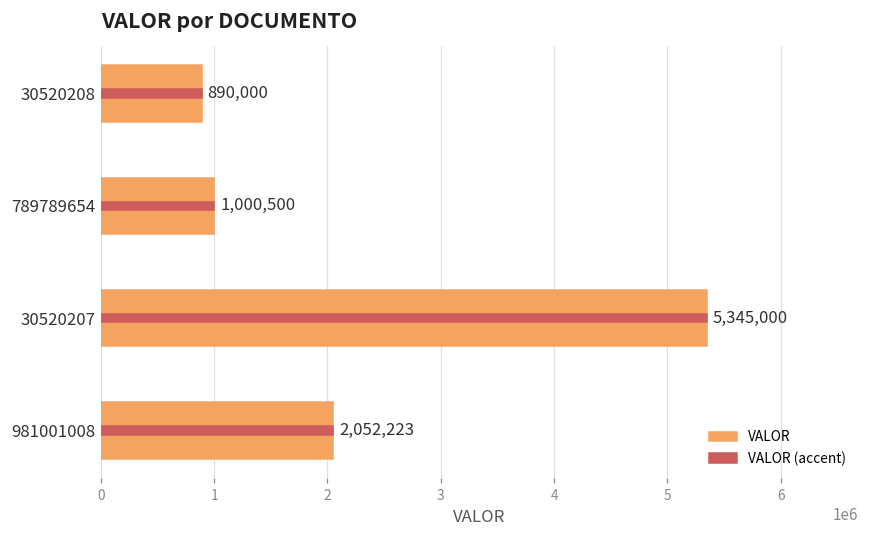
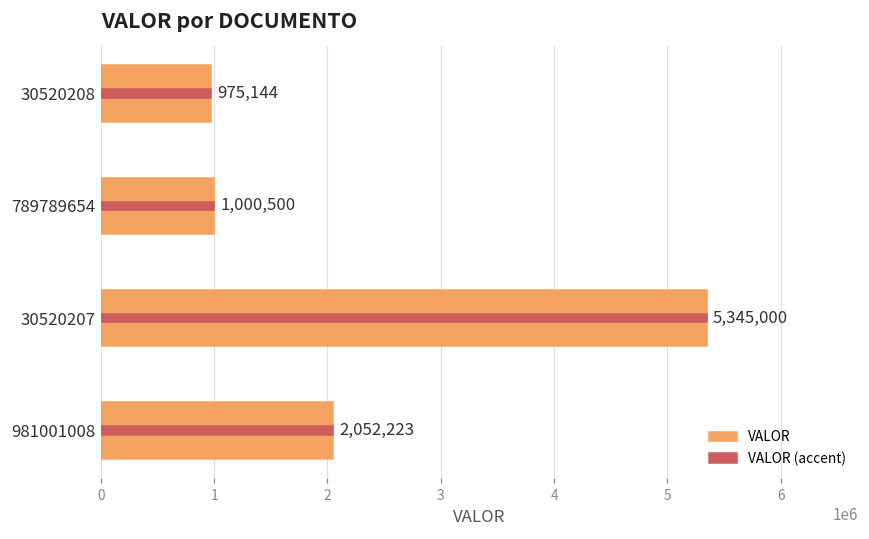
  {
    "VALOR": {
-     "30520208": "890,000",
+     "30520208": "975,144",
      "789789654": "1,000,500",
      "30520207": "5,345,000",
      "981001008": "2,052,223"
    }
  }
